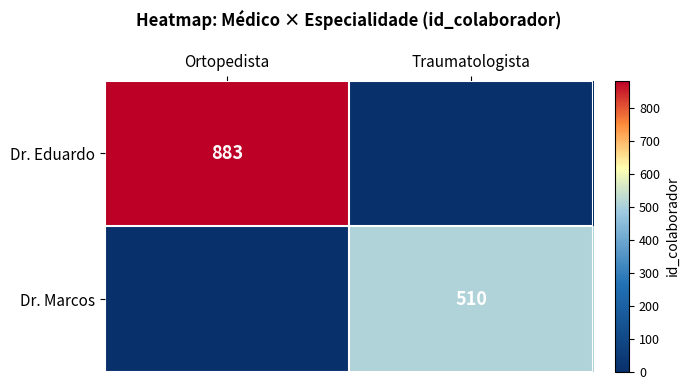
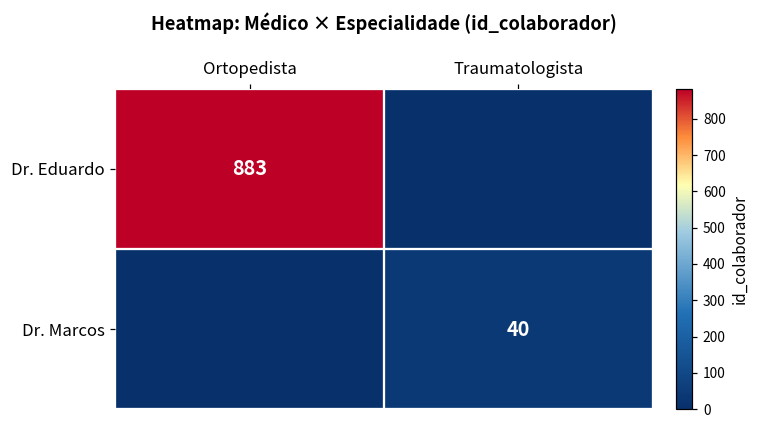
  {
    "Dr. Eduardo": {
      "Ortopedista": 883
    },
    "Dr. Marcos": {
-     "Traumatologista": 510
+     "Traumatologista": 40
    }
  }
